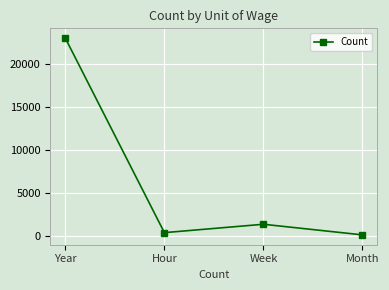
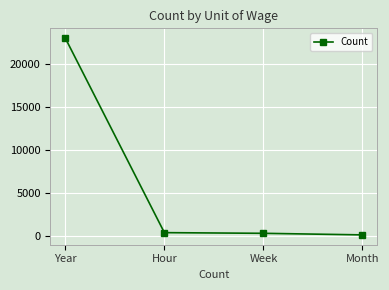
  {
    "Year": 23000,
    "Hour": 0,
-   "Week": 1000,
+   "Week": 0,
    "Month": 0
  }
